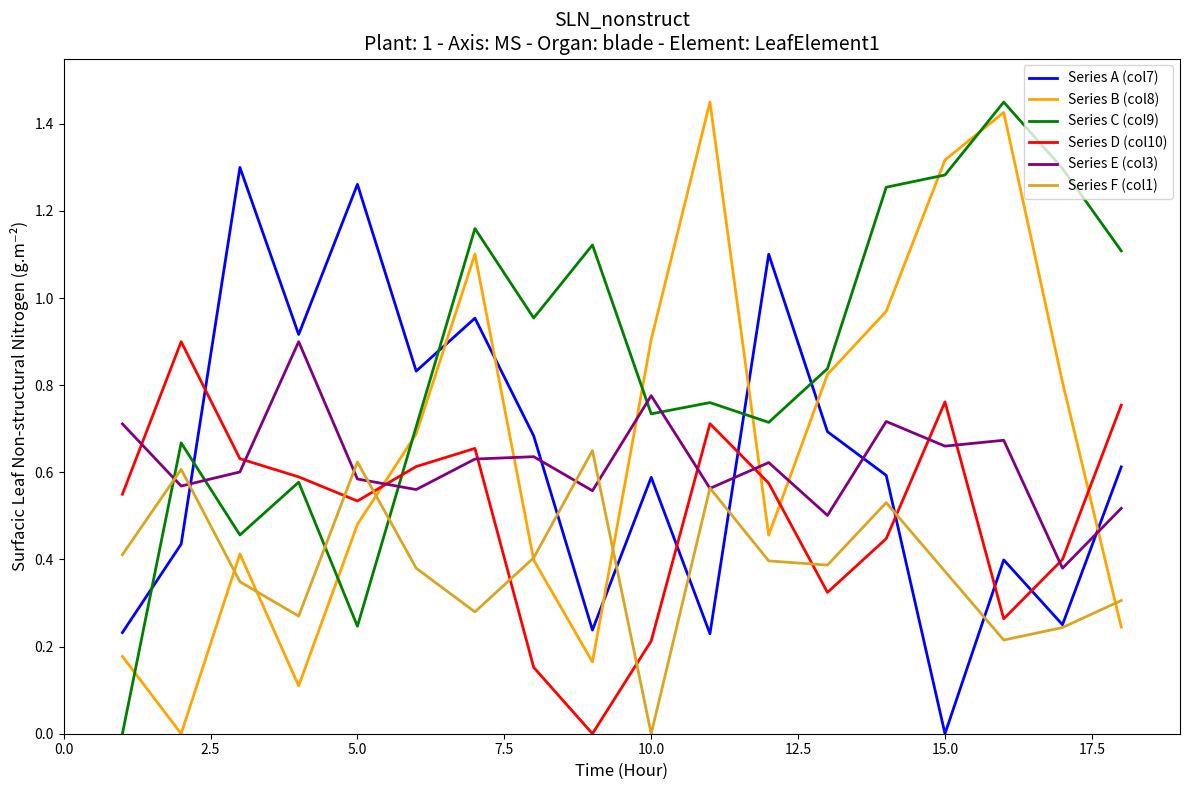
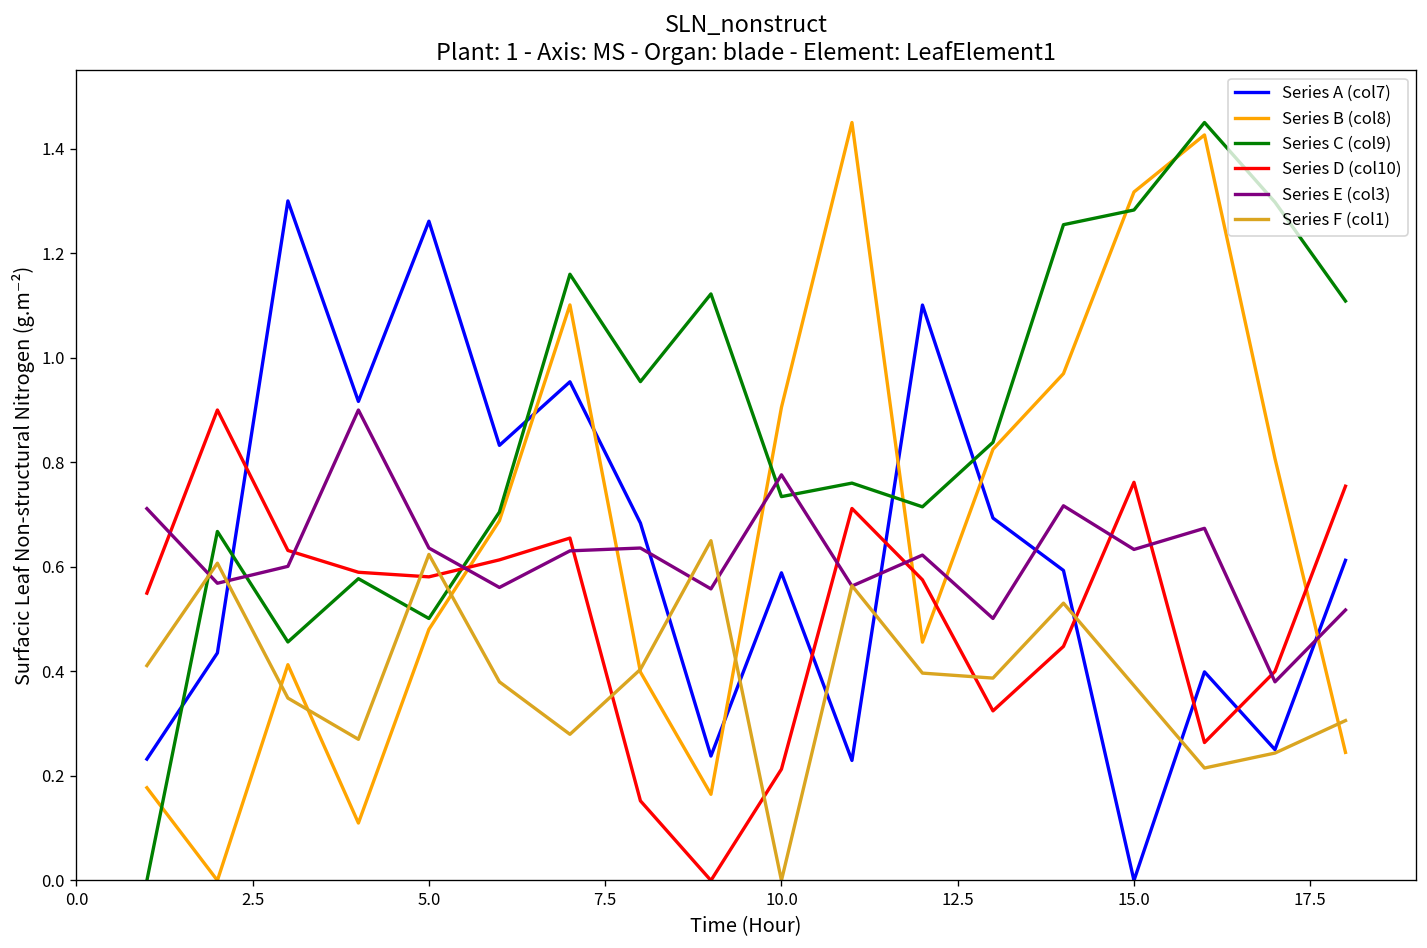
  {
    "Series A (col7)": {
      "5.0": 1.26,
      "10.0": 0.59,
      "15.0": 0.00
    },
    "Series C (col9)": {
-     "5.0": 0.25,
+     "5.0": 0.50,
      "10.0": 0.73,
      "15.0": 1.28
    },
    "Series D (col10)": {
-     "5.0": 0.53,
+     "5.0": 0.58,
      "10.0": 0.21,
      "15.0": 0.76
    },
    "Series E (col3)": {
-     "5.0": 0.58,
+     "5.0": 0.64,
      "10.0": 0.78,
-     "15.0": 0.66
+     "15.0": 0.63
    }
  }
